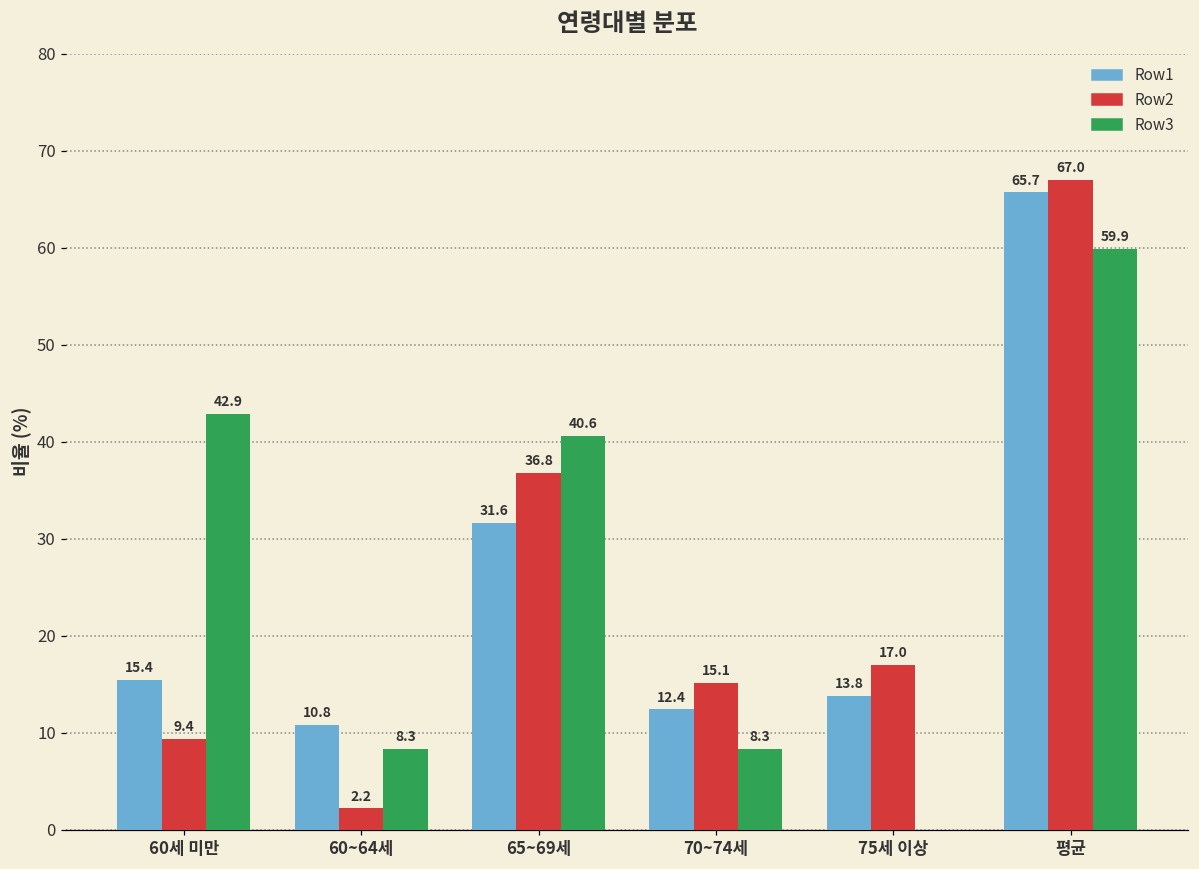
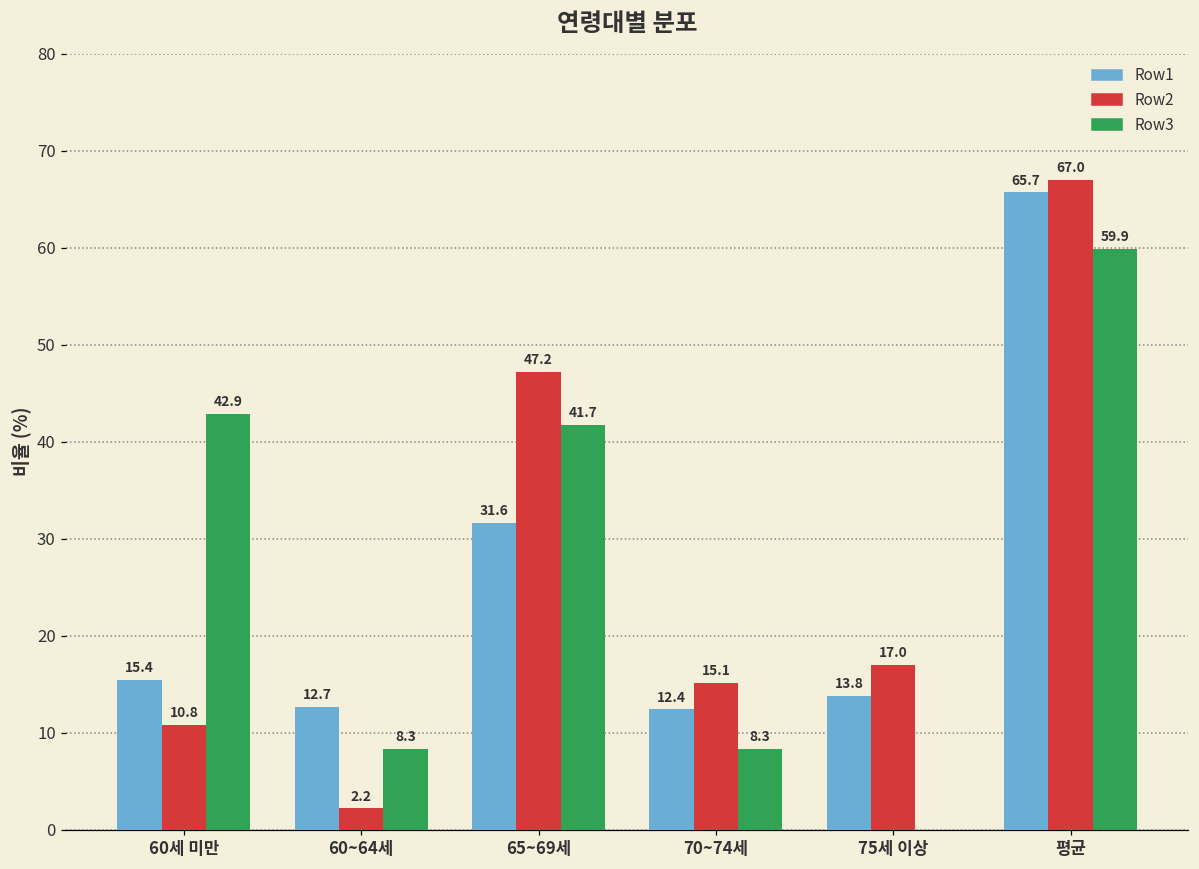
  {
    "Row1": {
      "60세 미만": 15.4,
-     "60~64세": 10.8,
+     "60~64세": 12.7,
      "65~69세": 31.6,
      "70~74세": 12.4,
      "75세 이상": 13.8,
      "평균": 65.7
    },
    "Row2": {
-     "60세 미만": 9.4,
+     "60세 미만": 10.8,
      "60~64세": 2.2,
-     "65~69세": 36.8,
+     "65~69세": 47.2,
      "70~74세": 15.1,
      "75세 이상": 17.0,
      "평균": 67.0
    },
    "Row3": {
      "60세 미만": 42.9,
      "60~64세": 8.3,
-     "65~69세": 40.6,
+     "65~69세": 41.7,
      "70~74세": 8.3,
      "평균": 59.9
    }
  }
